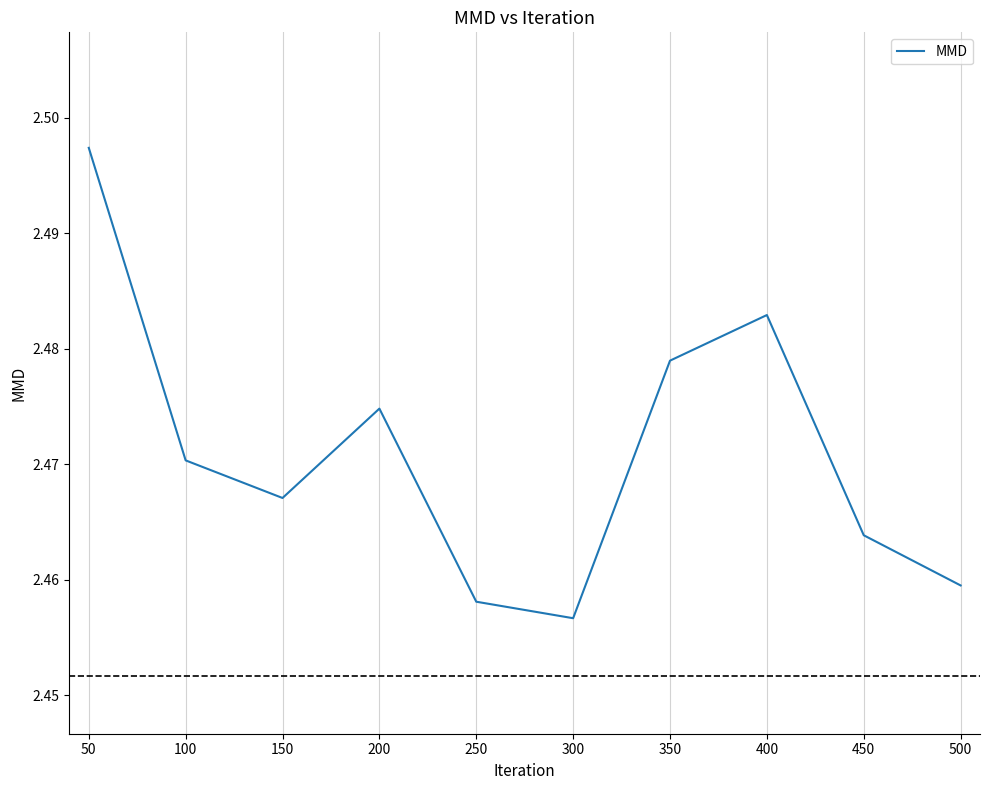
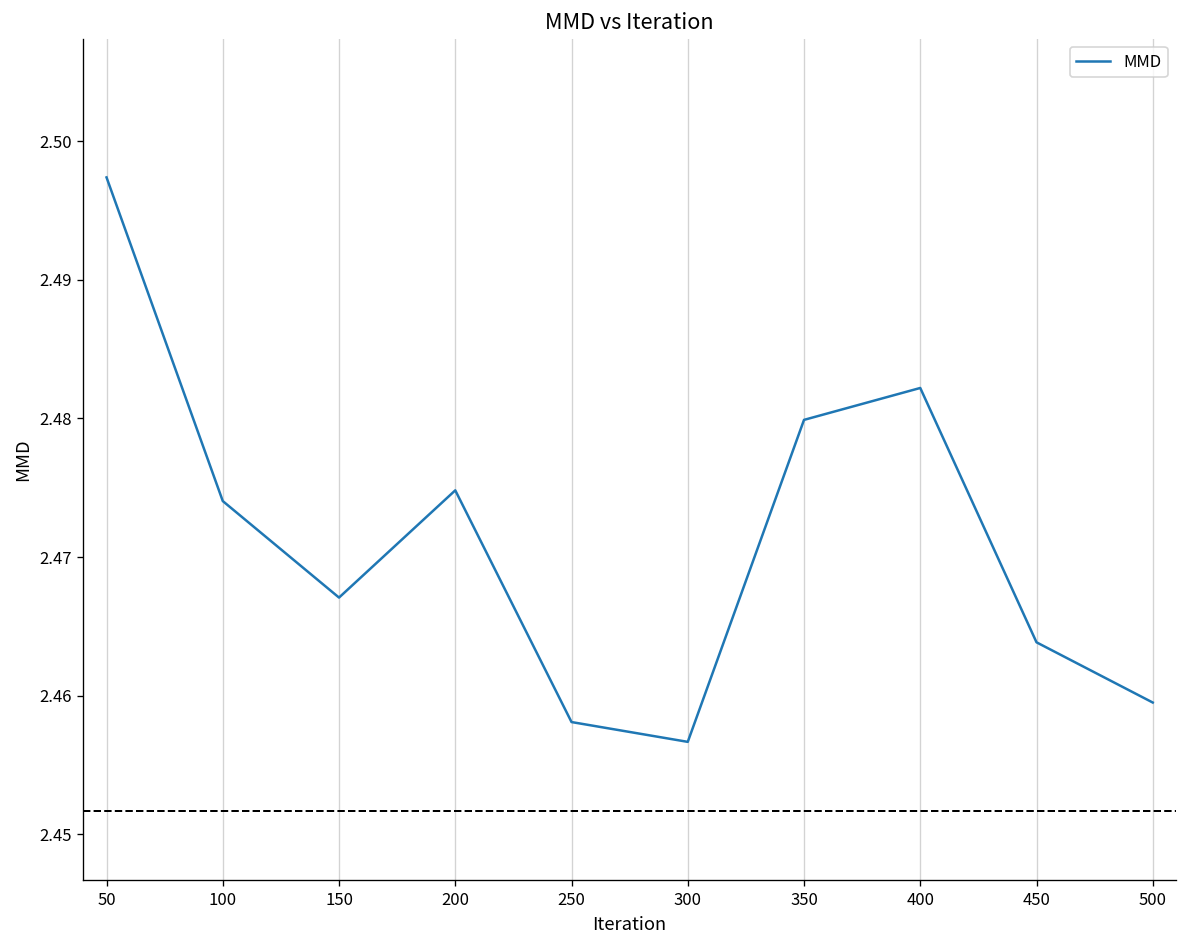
  {
    "50": 2.4974,
-   "100": 2.4703,
+   "100": 2.4740,
    "150": 2.4671,
    "200": 2.4748,
    "250": 2.4581,
    "300": 2.4567,
-   "350": 2.4790,
-   "400": 2.4829,
+   "350": 2.4799,
+   "400": 2.4822,
    "450": 2.4638,
    "500": 2.4595
  }
